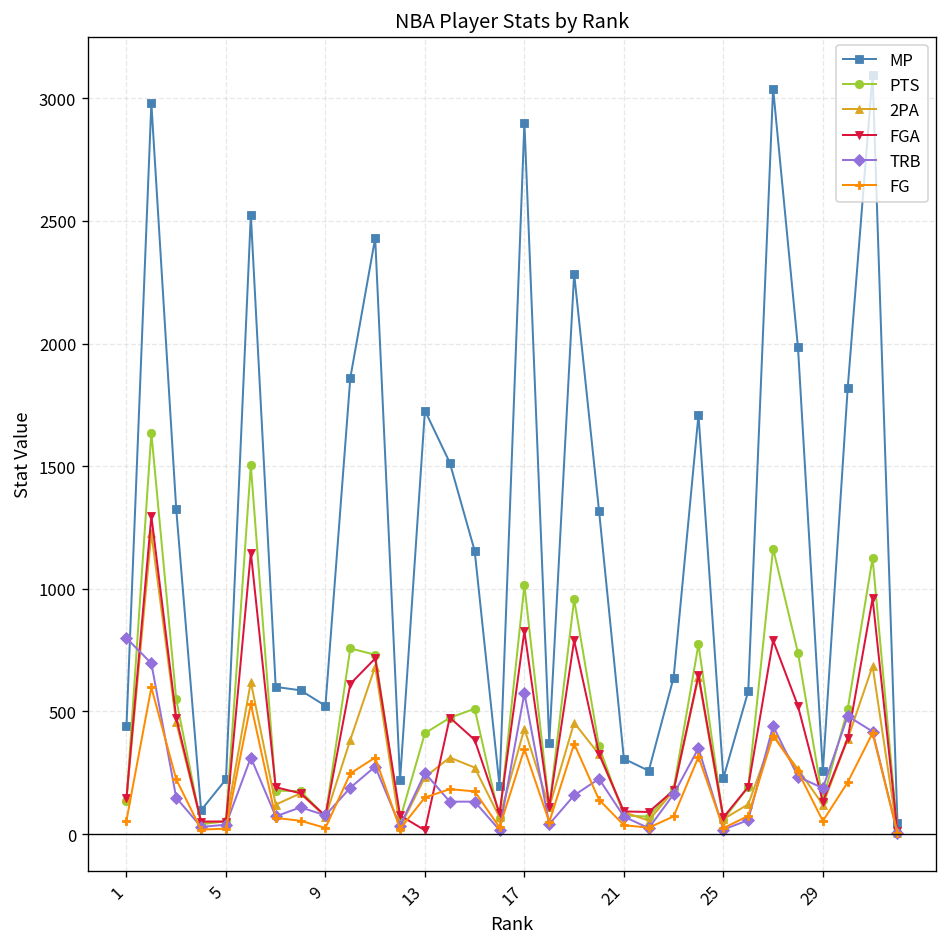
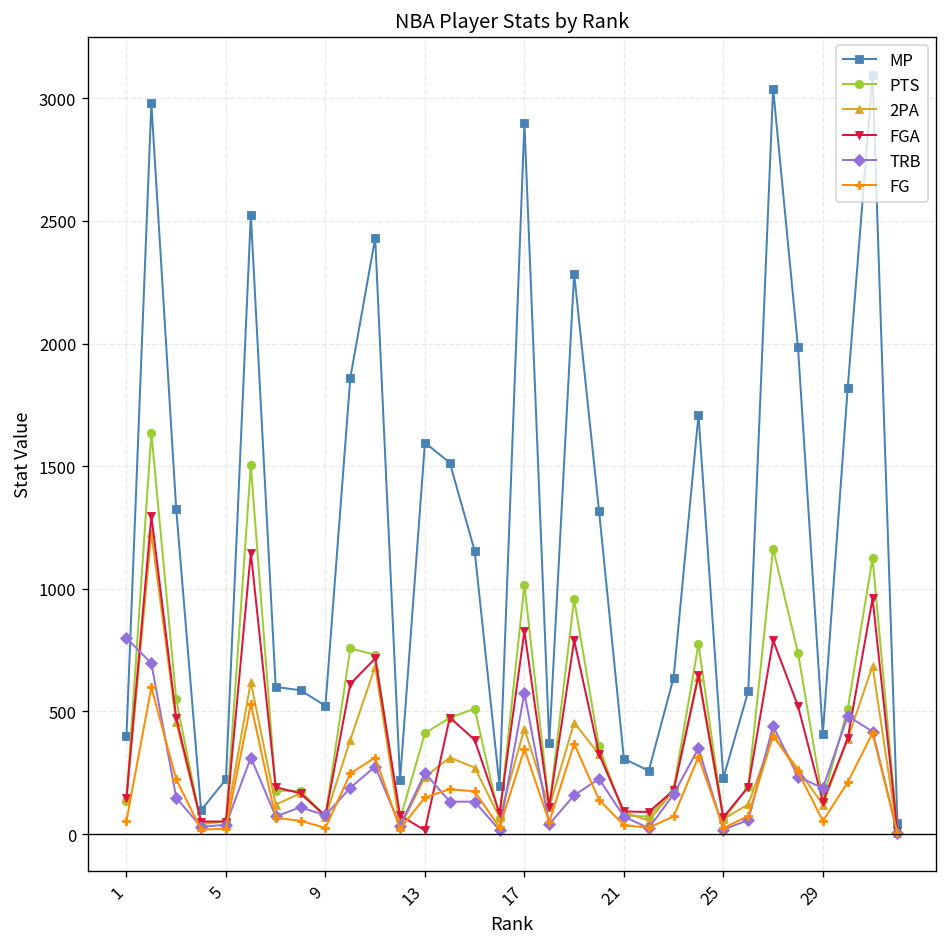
  {
    "MP": {
-     "1": 440,
+     "1": 400,
      "5": 220,
      "9": 520,
-     "13": 1730,
+     "13": 1600,
      "17": 2900,
      "21": 310,
      "25": 230,
-     "29": 260
+     "29": 410
    },
    "PTS": {
      "13": 410,
      "17": 1020
    },
    "FGA": {
      "13": 20,
      "17": 830
    },
    "TRB": {
      "1": 800,
      "13": 250,
      "17": 580,
      "29": 190
    }
  }
